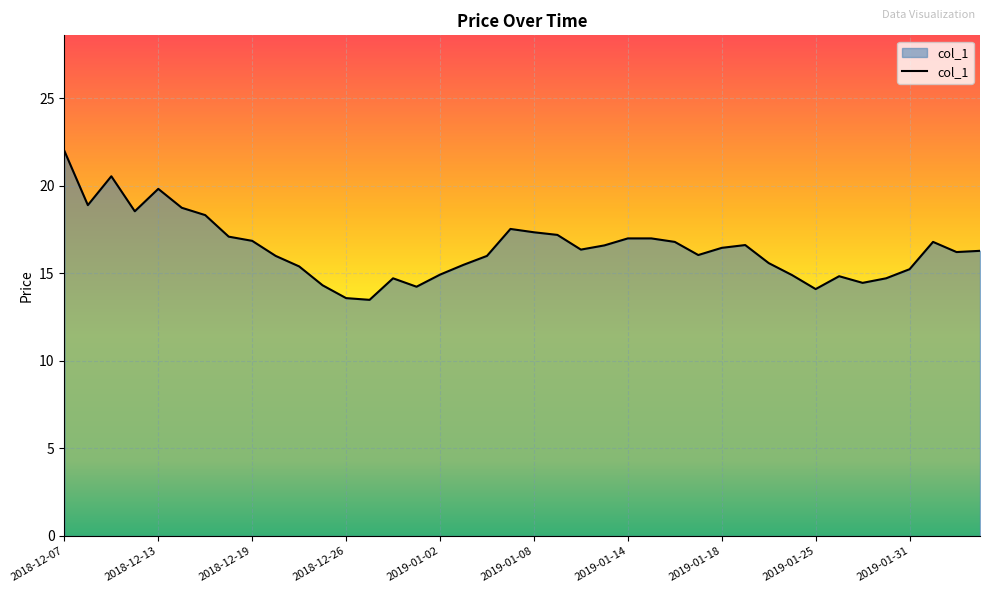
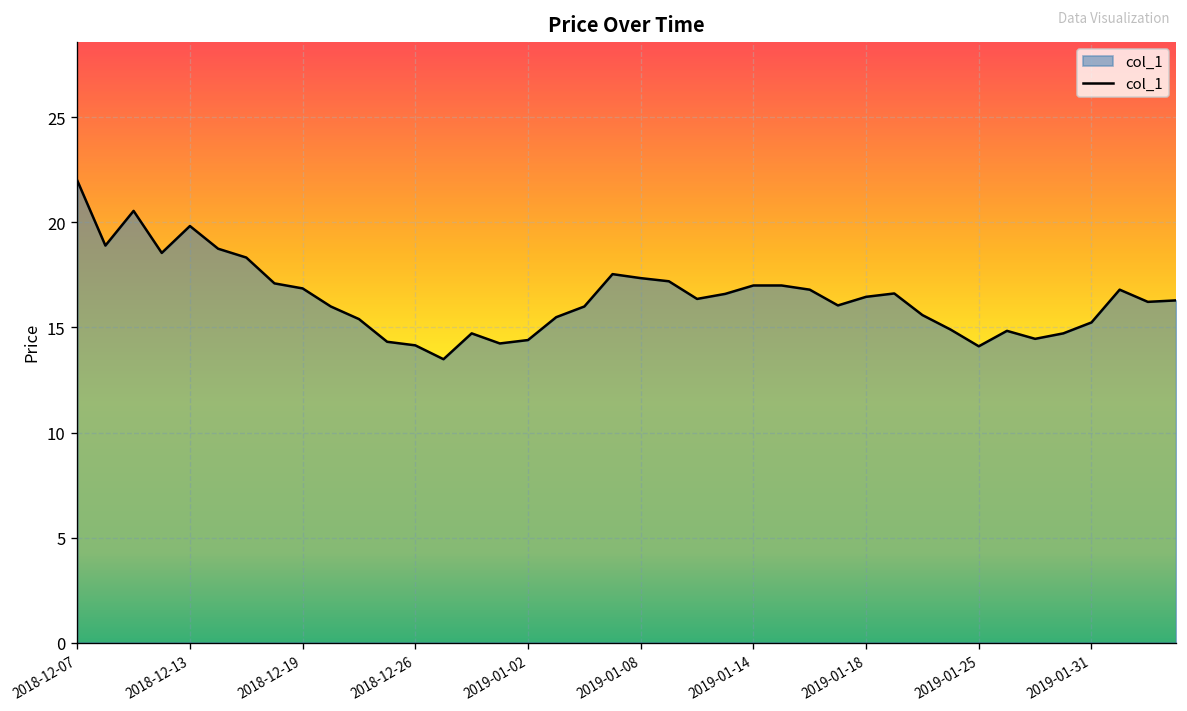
  {
    "2018-12-07": 22.0,
    "2018-12-13": 19.8,
    "2018-12-19": 16.9,
-   "2018-12-26": 13.6,
-   "2019-01-02": 14.9,
+   "2018-12-26": 14.1,
+   "2019-01-02": 14.4,
    "2019-01-08": 17.4,
    "2019-01-14": 17.0,
    "2019-01-18": 16.5,
    "2019-01-25": 14.1,
    "2019-01-31": 15.2
  }
